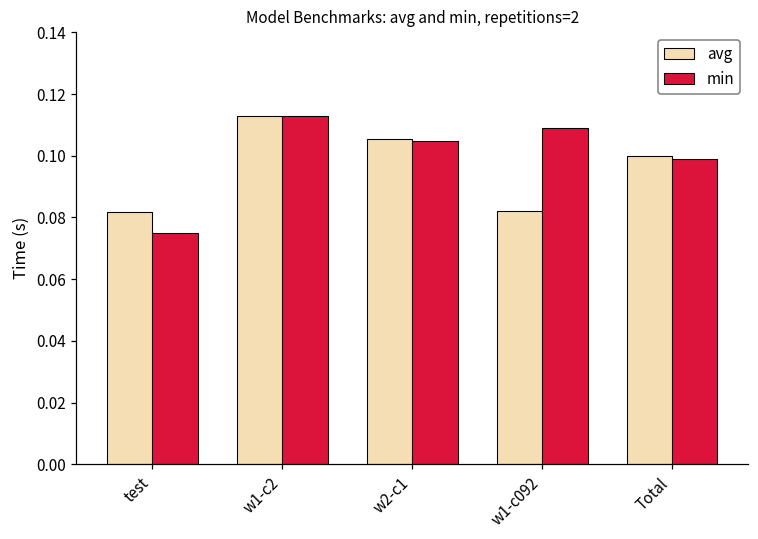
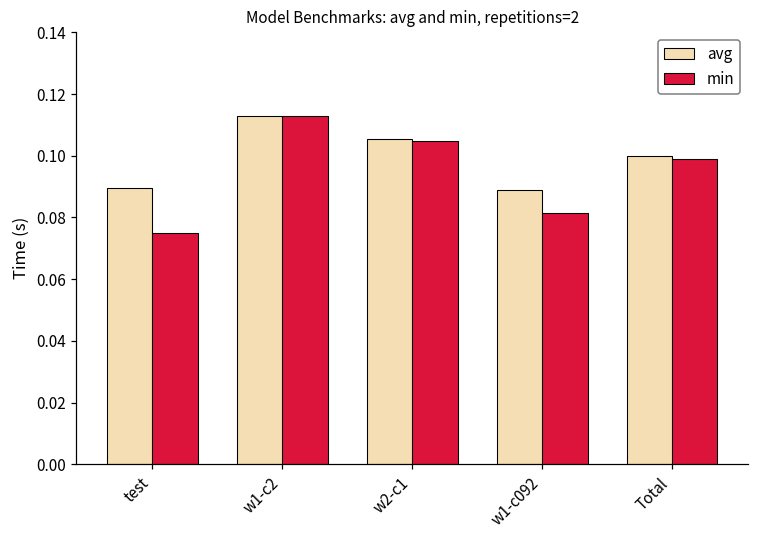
  {
    "avg": {
-     "test": 0.082,
+     "test": 0.089,
      "w1-c2": 0.113,
      "w2-c1": 0.106,
-     "w1-c092": 0.082,
+     "w1-c092": 0.089,
      "Total": 0.100
    },
    "min": {
      "test": 0.075,
      "w1-c2": 0.113,
      "w2-c1": 0.105,
-     "w1-c092": 0.109,
+     "w1-c092": 0.082,
      "Total": 0.099
    }
  }
